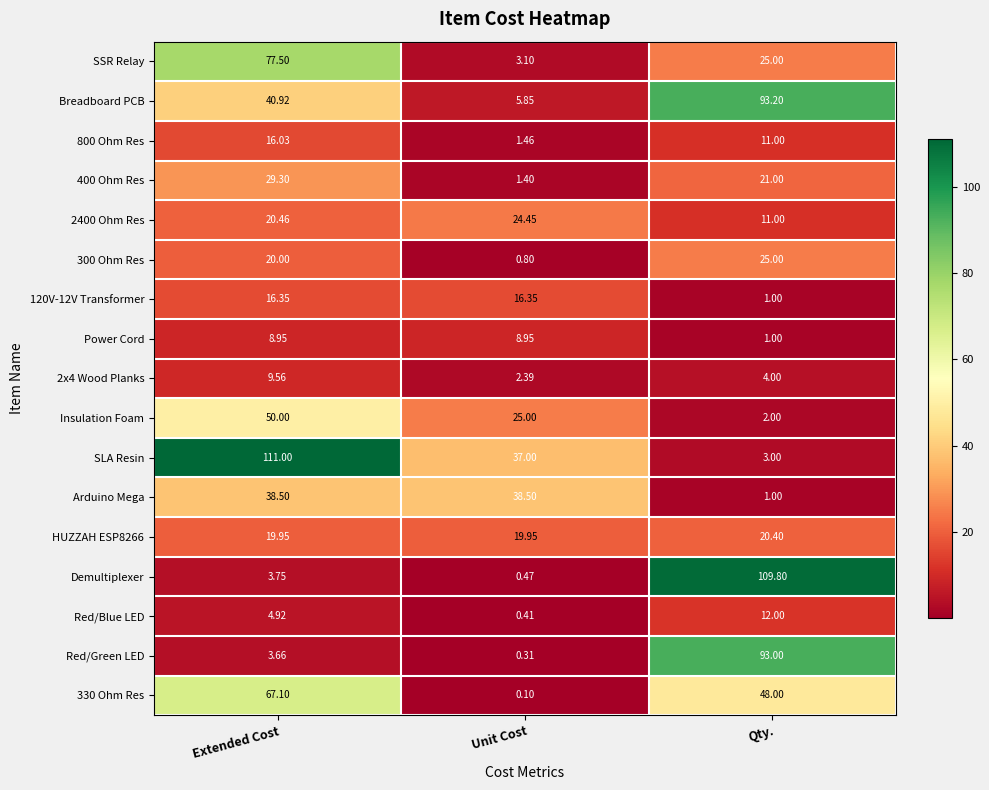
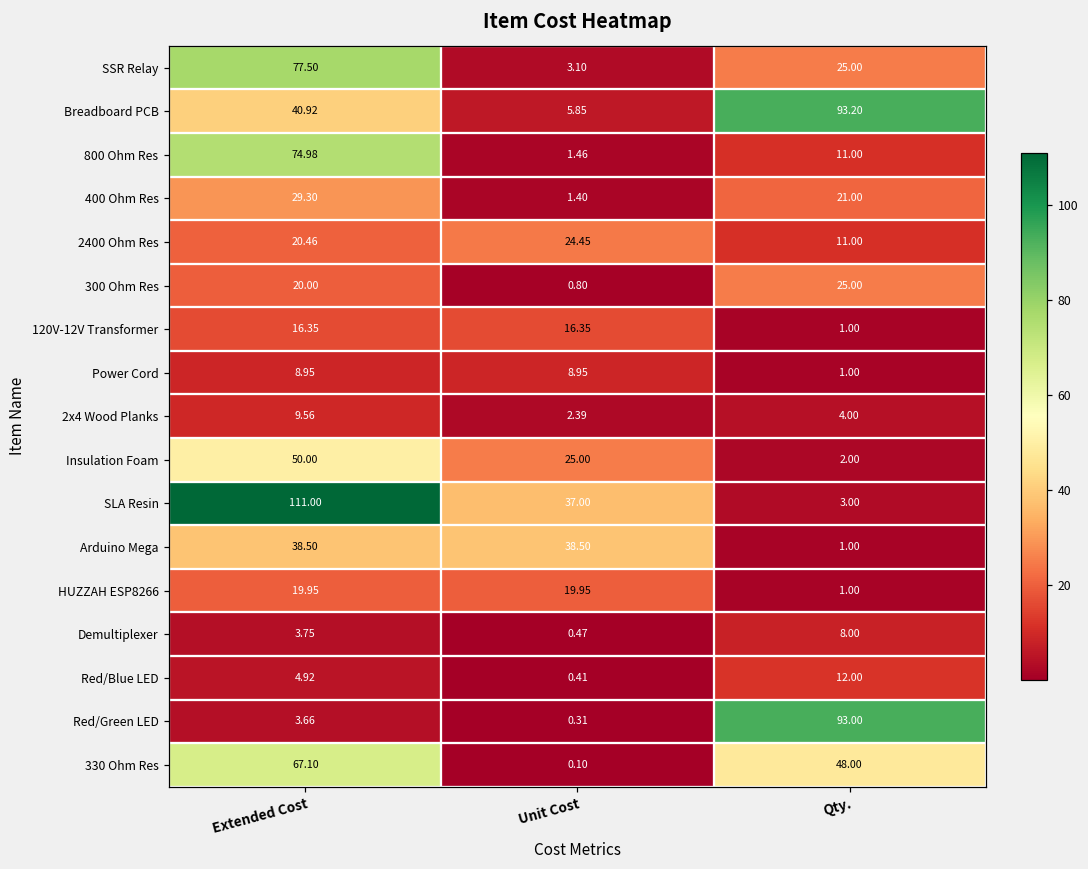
  {
    "SSR Relay": {
      "Extended Cost": 77.50,
      "Unit Cost": 3.10,
      "Qty.": 25.00
    },
    "Breadboard PCB": {
      "Extended Cost": 40.92,
      "Unit Cost": 5.85,
      "Qty.": 93.20
    },
    "800 Ohm Res": {
-     "Extended Cost": 16.03,
+     "Extended Cost": 74.98,
      "Unit Cost": 1.46,
      "Qty.": 11.00
    },
    "400 Ohm Res": {
      "Extended Cost": 29.30,
      "Unit Cost": 1.40,
      "Qty.": 21.00
    },
    "2400 Ohm Res": {
      "Extended Cost": 20.46,
      "Unit Cost": 24.45,
      "Qty.": 11.00
    },
    "300 Ohm Res": {
      "Extended Cost": 20.00,
      "Unit Cost": 0.80,
      "Qty.": 25.00
    },
    "120V-12V Transformer": {
      "Extended Cost": 16.35,
      "Unit Cost": 16.35,
      "Qty.": 1.00
    },
    "Power Cord": {
      "Extended Cost": 8.95,
      "Unit Cost": 8.95,
      "Qty.": 1.00
    },
    "2x4 Wood Planks": {
      "Extended Cost": 9.56,
      "Unit Cost": 2.39,
      "Qty.": 4.00
    },
    "Insulation Foam": {
      "Extended Cost": 50.00,
      "Unit Cost": 25.00,
      "Qty.": 2.00
    },
    "SLA Resin": {
      "Extended Cost": 111.00,
      "Unit Cost": 37.00,
      "Qty.": 3.00
    },
    "Arduino Mega": {
      "Extended Cost": 38.50,
      "Unit Cost": 38.50,
      "Qty.": 1.00
    },
    "HUZZAH ESP8266": {
      "Extended Cost": 19.95,
      "Unit Cost": 19.95,
-     "Qty.": 20.40
+     "Qty.": 1.00
    },
    "Demultiplexer": {
      "Extended Cost": 3.75,
      "Unit Cost": 0.47,
-     "Qty.": 109.80
+     "Qty.": 8.00
    },
    "Red/Blue LED": {
      "Extended Cost": 4.92,
      "Unit Cost": 0.41,
      "Qty.": 12.00
    },
    "Red/Green LED": {
      "Extended Cost": 3.66,
      "Unit Cost": 0.31,
      "Qty.": 93.00
    },
    "330 Ohm Res": {
      "Extended Cost": 67.10,
      "Unit Cost": 0.10,
      "Qty.": 48.00
    }
  }
